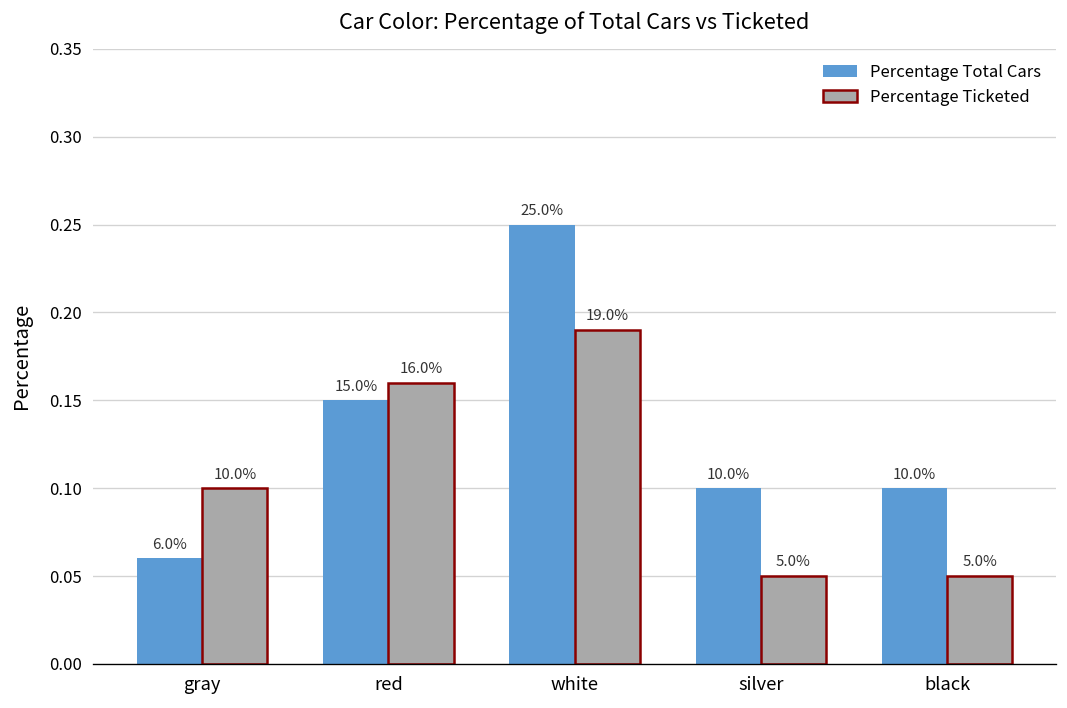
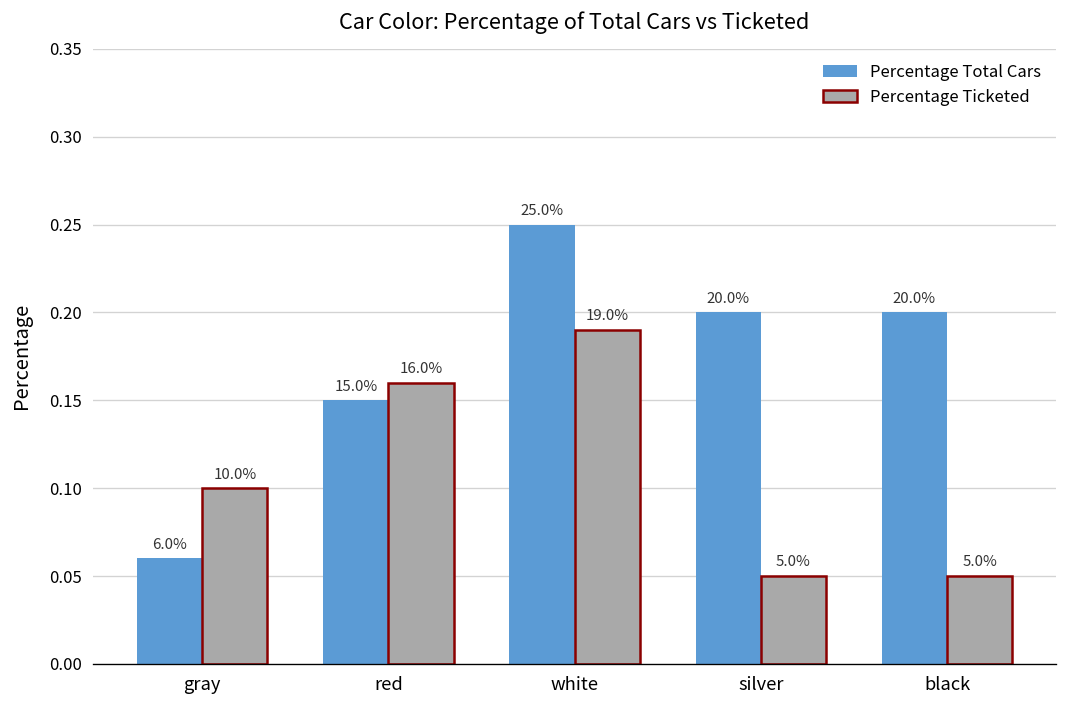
  {
    "Percentage Total Cars": {
      "gray": "6.0%",
      "red": "15.0%",
      "white": "25.0%",
-     "silver": "10.0%",
-     "black": "10.0%"
+     "silver": "20.0%",
+     "black": "20.0%"
    },
    "Percentage Ticketed": {
      "gray": "10.0%",
      "red": "16.0%",
      "white": "19.0%",
      "silver": "5.0%",
      "black": "5.0%"
    }
  }
